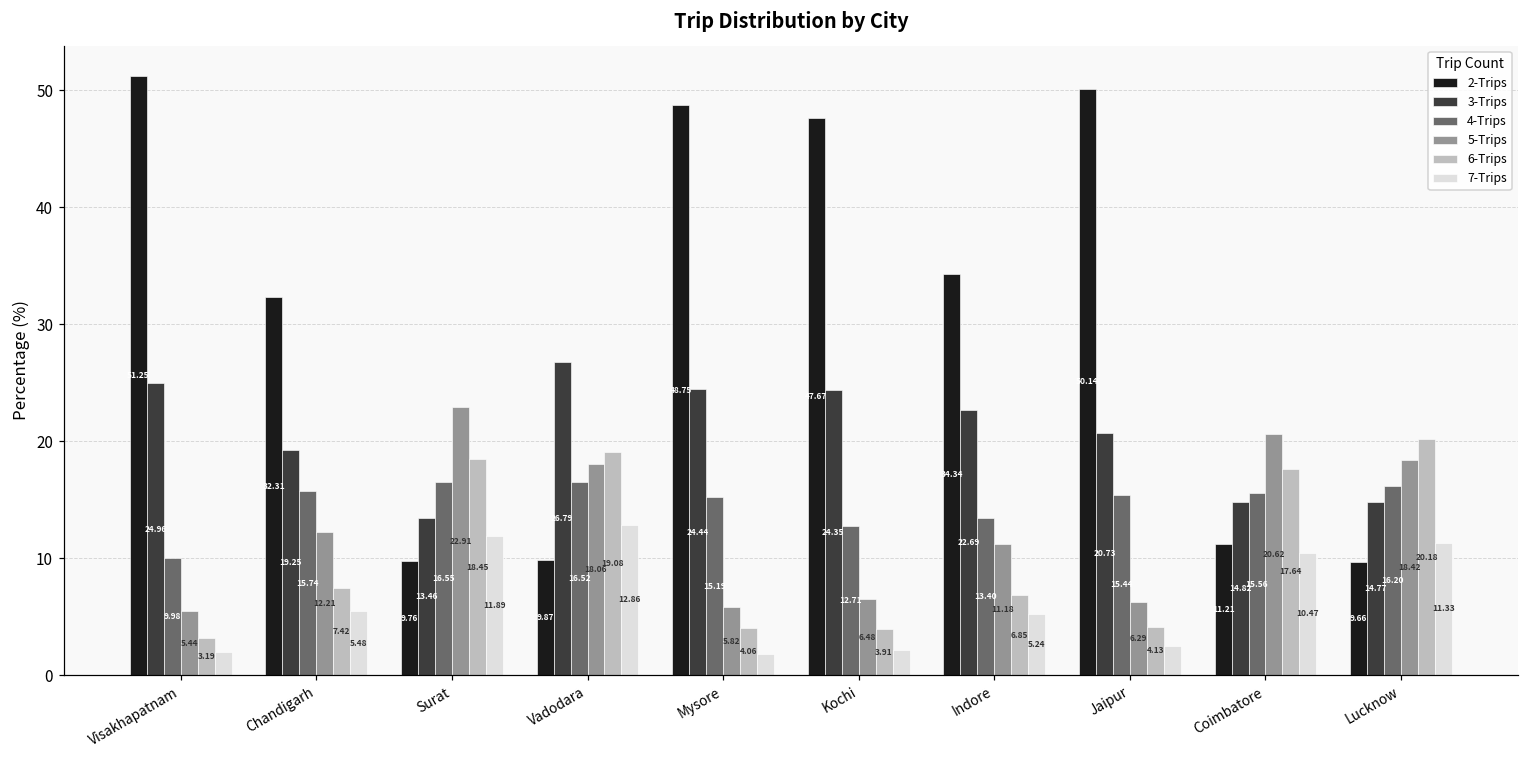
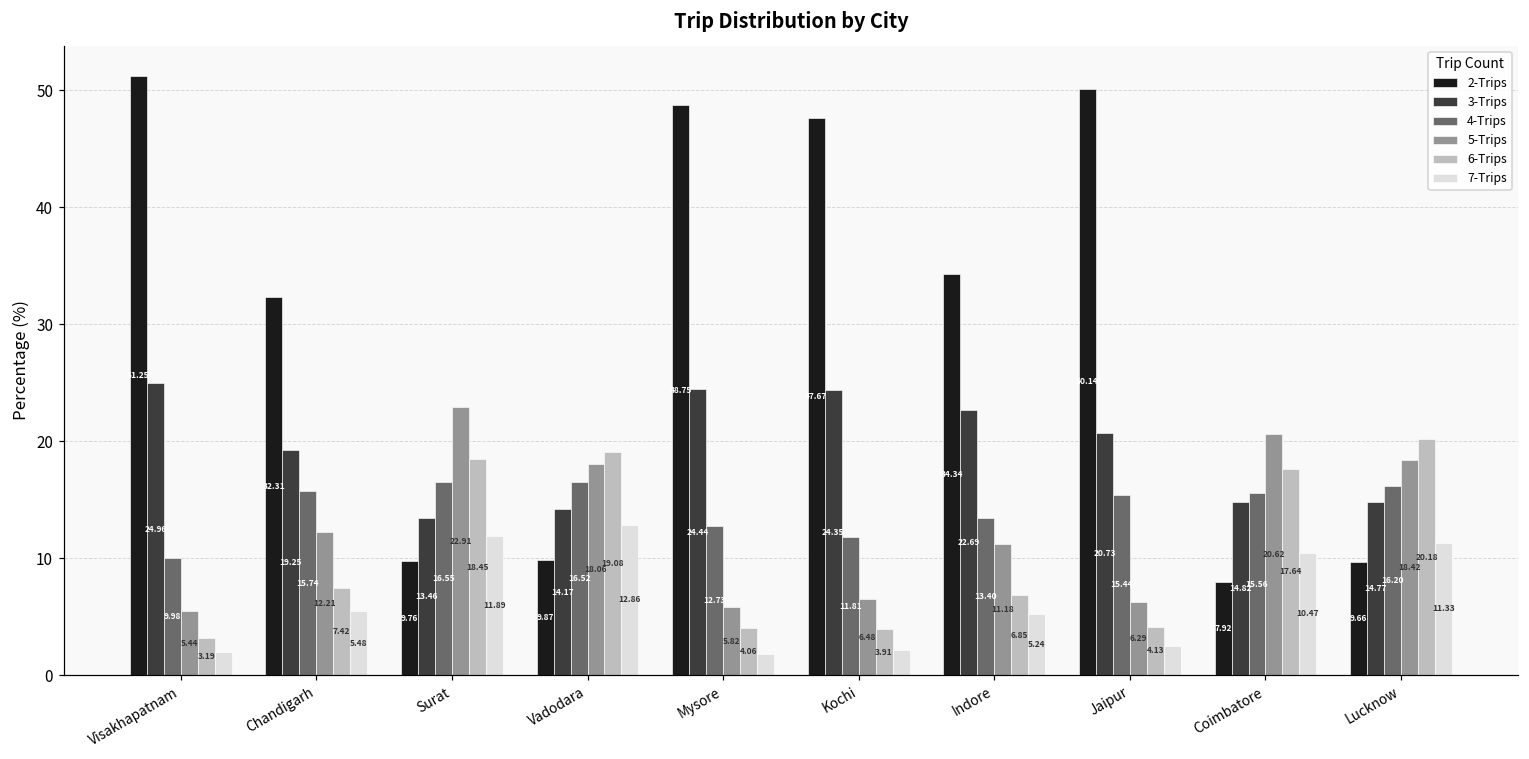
  {
    "2-Trips": {
      "Visakhapatnam": 51.25,
      "Chandigarh": 32.31,
      "Surat": 9.76,
      "Vadodara": 9.87,
      "Mysore": 48.75,
      "Kochi": 47.67,
      "Indore": 34.34,
      "Jaipur": 50.14,
-     "Coimbatore": 11.21,
+     "Coimbatore": 7.92,
      "Lucknow": 9.66
    },
    "3-Trips": {
      "Visakhapatnam": 24.96,
      "Chandigarh": 19.25,
      "Surat": 13.46,
-     "Vadodara": 26.79,
+     "Vadodara": 14.17,
      "Mysore": 24.44,
      "Kochi": 24.35,
      "Indore": 22.69,
      "Jaipur": 20.73,
      "Coimbatore": 14.82,
      "Lucknow": 14.77
    },
    "4-Trips": {
      "Visakhapatnam": 9.98,
      "Chandigarh": 15.74,
      "Surat": 16.55,
      "Vadodara": 16.52,
-     "Mysore": 15.19,
-     "Kochi": 12.71,
+     "Mysore": 12.73,
+     "Kochi": 11.81,
      "Indore": 13.40,
      "Jaipur": 15.44,
      "Coimbatore": 15.56,
      "Lucknow": 16.20
    },
    "5-Trips": {
      "Visakhapatnam": 5.44,
      "Chandigarh": 12.21,
      "Surat": 22.91,
      "Vadodara": 18.06,
      "Mysore": 5.82,
      "Kochi": 6.48,
      "Indore": 11.18,
      "Jaipur": 6.29,
      "Coimbatore": 20.62,
      "Lucknow": 18.42
    }
  }
